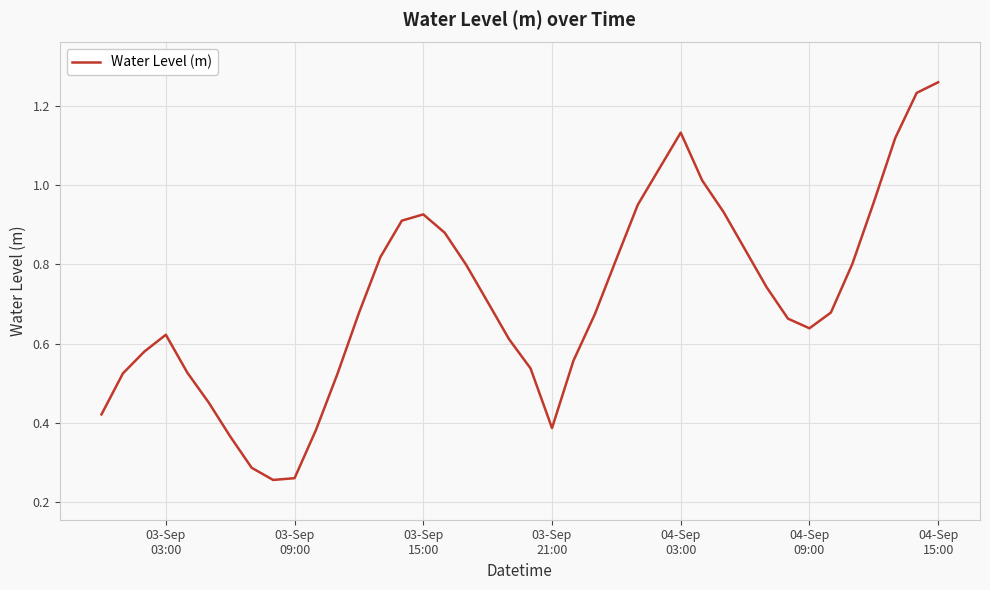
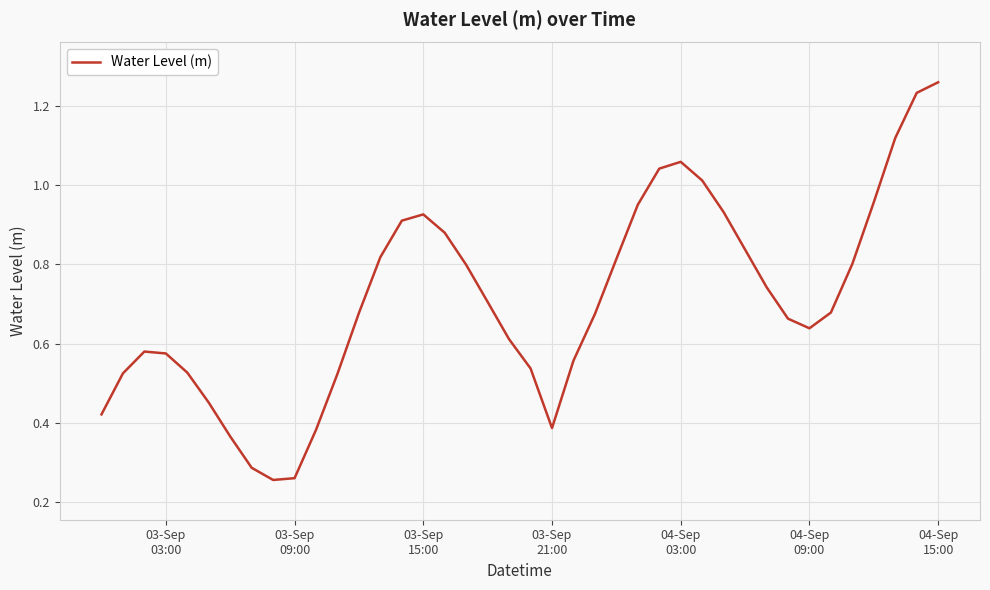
  {
-   "03-Sep 03:00": 0.62,
+   "03-Sep 03:00": 0.58,
    "03-Sep 09:00": 0.26,
    "03-Sep 15:00": 0.93,
    "03-Sep 21:00": 0.39,
-   "04-Sep 03:00": 1.13,
+   "04-Sep 03:00": 1.06,
    "04-Sep 09:00": 0.64,
    "04-Sep 15:00": 1.26
  }
